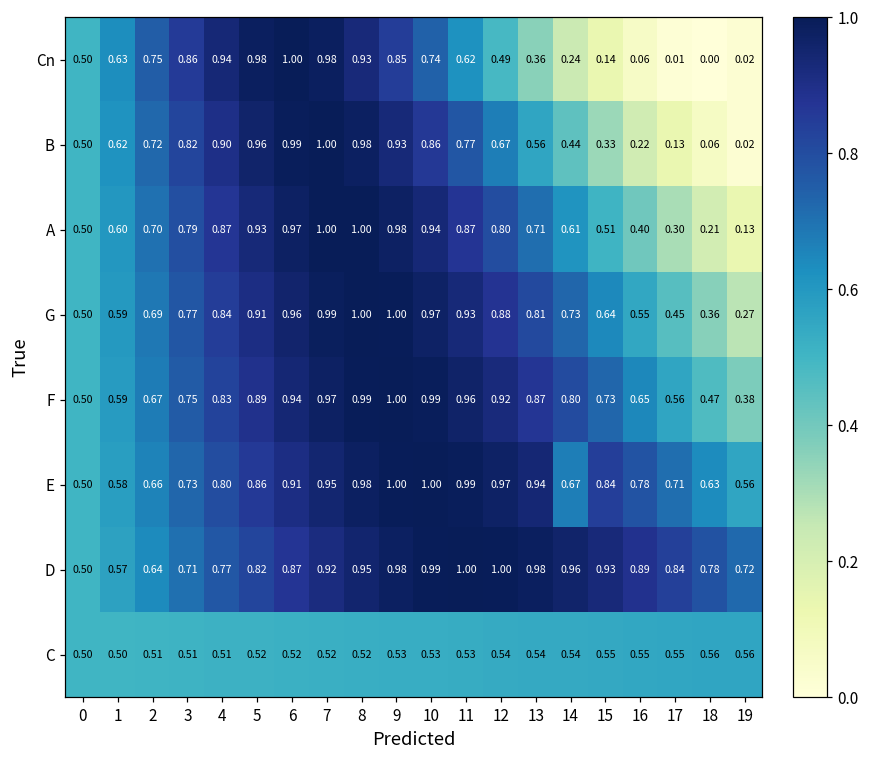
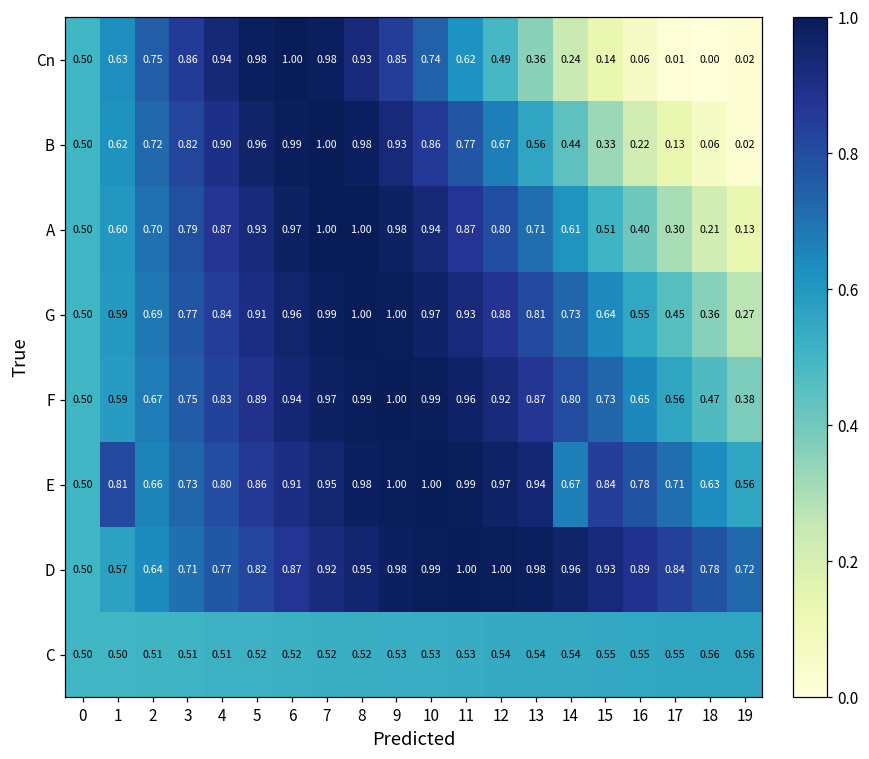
  {
    "Cn": {
      "0": 0.50,
      "1": 0.63,
      "2": 0.75,
      "3": 0.86,
      "4": 0.94,
      "5": 0.98,
      "6": 1.00,
      "7": 0.98,
      "8": 0.93,
      "9": 0.85,
      "10": 0.74,
      "11": 0.62,
      "12": 0.49,
      "13": 0.36,
      "14": 0.24,
      "15": 0.14,
      "16": 0.06,
      "17": 0.01,
      "18": 0.00,
      "19": 0.02
    },
    "B": {
      "0": 0.50,
      "1": 0.62,
      "2": 0.72,
      "3": 0.82,
      "4": 0.90,
      "5": 0.96,
      "6": 0.99,
      "7": 1.00,
      "8": 0.98,
      "9": 0.93,
      "10": 0.86,
      "11": 0.77,
      "12": 0.67,
      "13": 0.56,
      "14": 0.44,
      "15": 0.33,
      "16": 0.22,
      "17": 0.13,
      "18": 0.06,
      "19": 0.02
    },
    "A": {
      "0": 0.50,
      "1": 0.60,
      "2": 0.70,
      "3": 0.79,
      "4": 0.87,
      "5": 0.93,
      "6": 0.97,
      "7": 1.00,
      "8": 1.00,
      "9": 0.98,
      "10": 0.94,
      "11": 0.87,
      "12": 0.80,
      "13": 0.71,
      "14": 0.61,
      "15": 0.51,
      "16": 0.40,
      "17": 0.30,
      "18": 0.21,
      "19": 0.13
    },
    "G": {
      "0": 0.50,
      "1": 0.59,
      "2": 0.69,
      "3": 0.77,
      "4": 0.84,
      "5": 0.91,
      "6": 0.96,
      "7": 0.99,
      "8": 1.00,
      "9": 1.00,
      "10": 0.97,
      "11": 0.93,
      "12": 0.88,
      "13": 0.81,
      "14": 0.73,
      "15": 0.64,
      "16": 0.55,
      "17": 0.45,
      "18": 0.36,
      "19": 0.27
    },
    "F": {
      "0": 0.50,
      "1": 0.59,
      "2": 0.67,
      "3": 0.75,
      "4": 0.83,
      "5": 0.89,
      "6": 0.94,
      "7": 0.97,
      "8": 0.99,
      "9": 1.00,
      "10": 0.99,
      "11": 0.96,
      "12": 0.92,
      "13": 0.87,
      "14": 0.80,
      "15": 0.73,
      "16": 0.65,
      "17": 0.56,
      "18": 0.47,
      "19": 0.38
    },
    "E": {
      "0": 0.50,
-     "1": 0.58,
+     "1": 0.81,
      "2": 0.66,
      "3": 0.73,
      "4": 0.80,
      "5": 0.86,
      "6": 0.91,
      "7": 0.95,
      "8": 0.98,
      "9": 1.00,
      "10": 1.00,
      "11": 0.99,
      "12": 0.97,
      "13": 0.94,
      "14": 0.67,
      "15": 0.84,
      "16": 0.78,
      "17": 0.71,
      "18": 0.63,
      "19": 0.56
    },
    "D": {
      "0": 0.50,
      "1": 0.57,
      "2": 0.64,
      "3": 0.71,
      "4": 0.77,
      "5": 0.82,
      "6": 0.87,
      "7": 0.92,
      "8": 0.95,
      "9": 0.98,
      "10": 0.99,
      "11": 1.00,
      "12": 1.00,
      "13": 0.98,
      "14": 0.96,
      "15": 0.93,
      "16": 0.89,
      "17": 0.84,
      "18": 0.78,
      "19": 0.72
    },
    "C": {
      "0": 0.50,
      "1": 0.50,
      "2": 0.51,
      "3": 0.51,
      "4": 0.51,
      "5": 0.52,
      "6": 0.52,
      "7": 0.52,
      "8": 0.52,
      "9": 0.53,
      "10": 0.53,
      "11": 0.53,
      "12": 0.54,
      "13": 0.54,
      "14": 0.54,
      "15": 0.55,
      "16": 0.55,
      "17": 0.55,
      "18": 0.56,
      "19": 0.56
    }
  }
